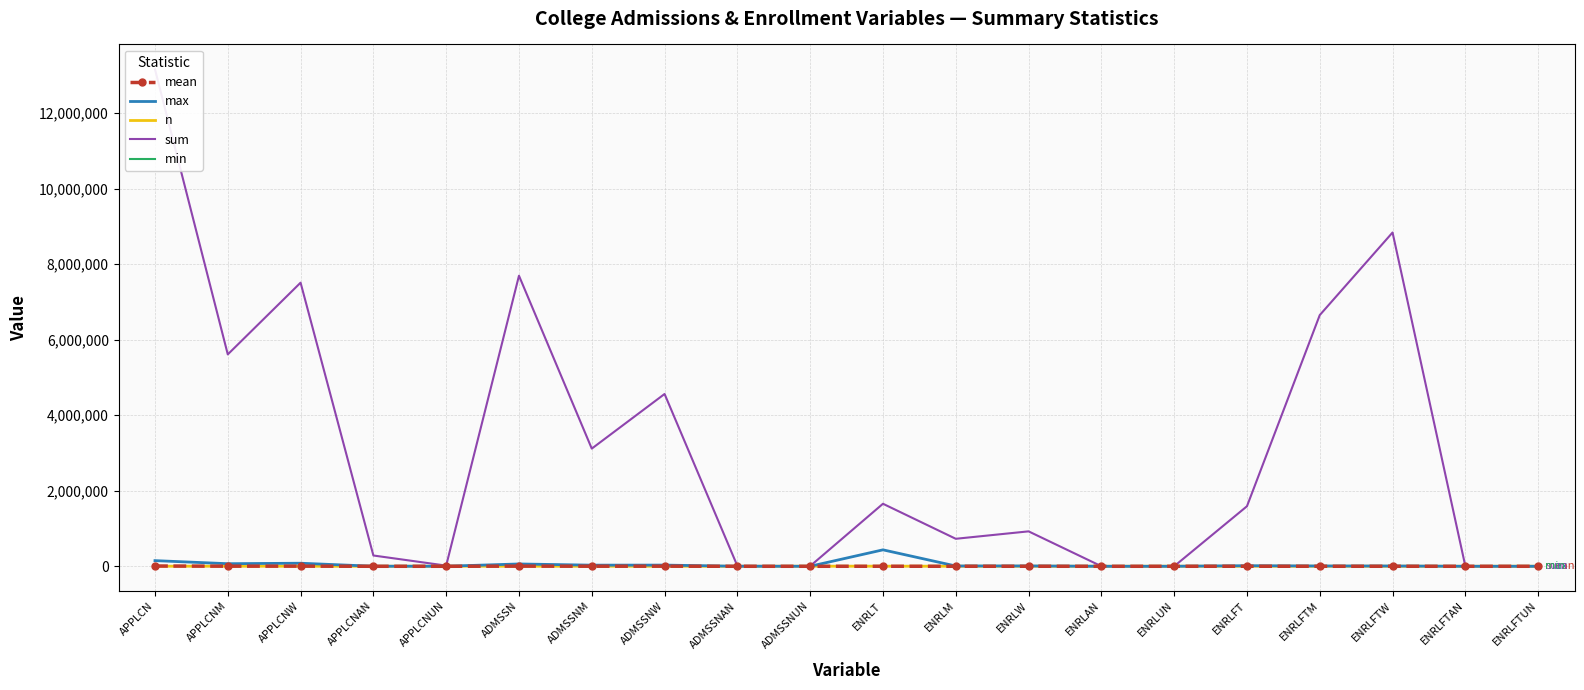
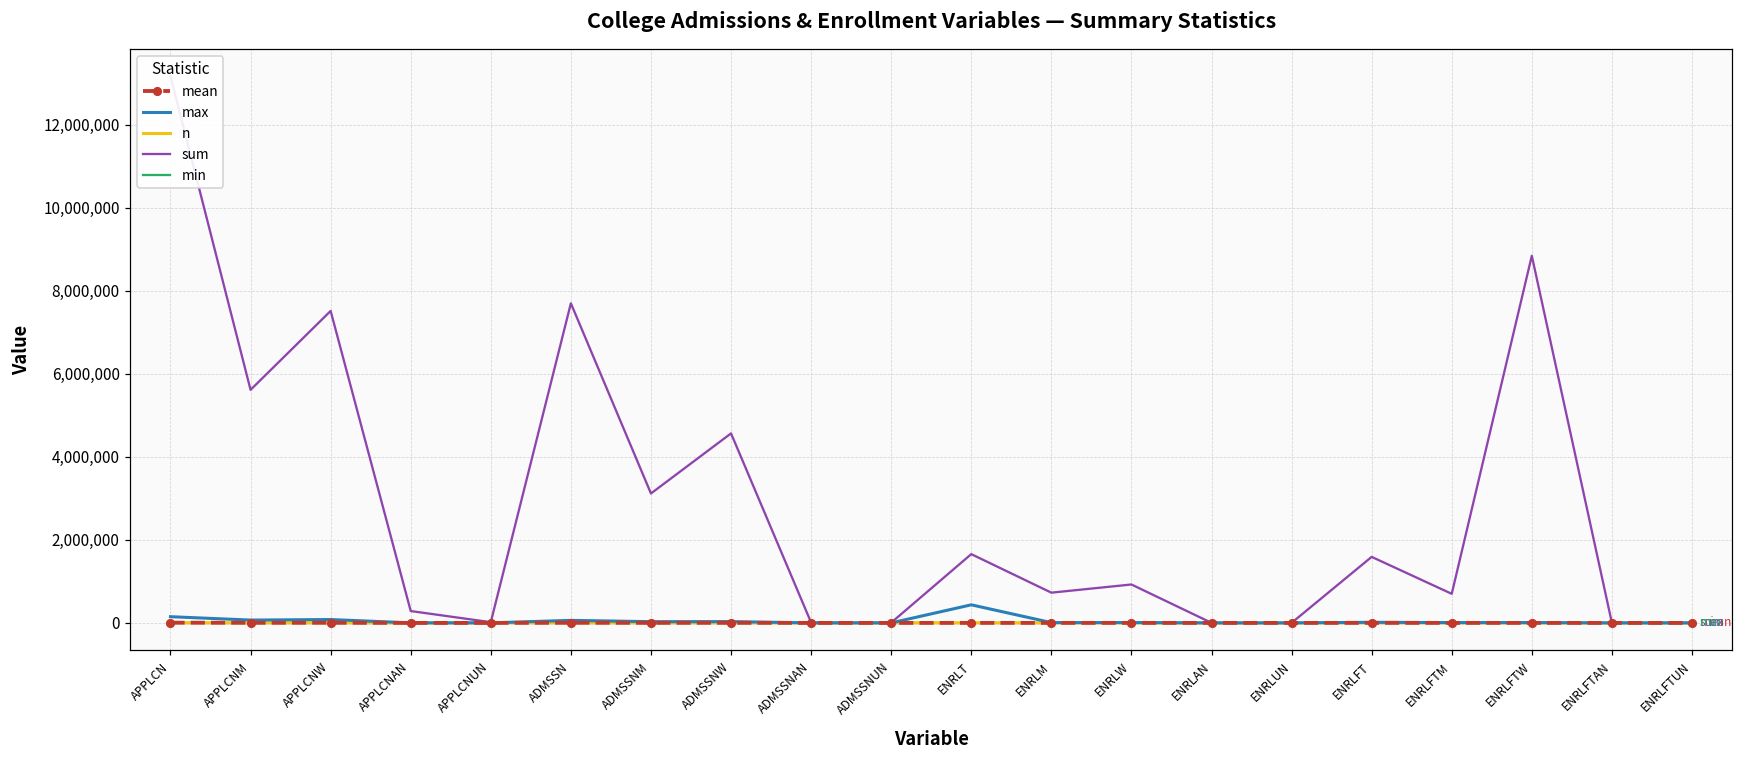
  {
    "min": {
      "APPLCN": "0",
      "APPLCNM": "0",
      "APPLCNW": "0",
      "ENRLT": "0"
    },
    "max": {
      "APPLCN": "100,000",
      "APPLCNW": "100,000",
      "ENRLT": "400,000"
    },
    "sum": {
      "APPLCNM": "5,600,000",
      "APPLCNW": "7,500,000",
      "APPLCNAN": "300,000",
      "ADMSSN": "7,700,000",
      "ADMSSNM": "3,100,000",
      "ADMSSNW": "4,600,000",
      "ENRLT": "1,700,000",
      "ENRLM": "700,000",
      "ENRLW": "900,000",
      "ENRLFT": "1,600,000",
-     "ENRLFTM": "6,700,000",
+     "ENRLFTM": "700,000",
      "ENRLFTW": "8,800,000"
    }
  }
